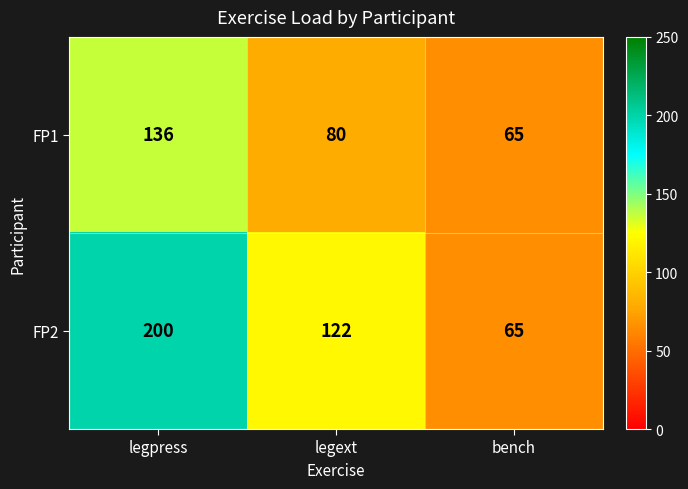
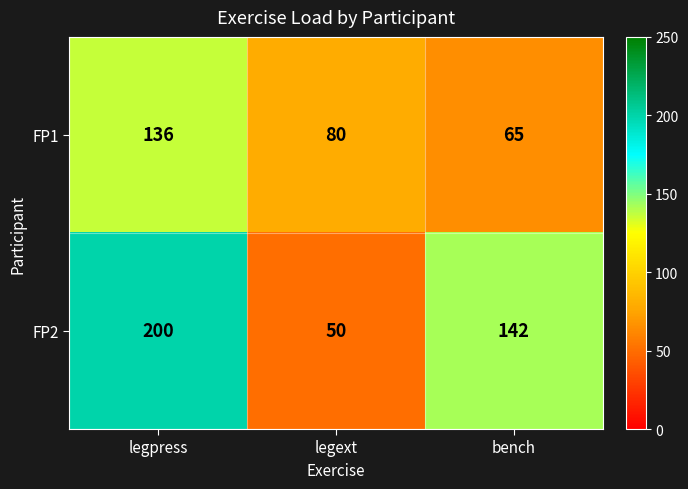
  {
    "FP1": {
      "legpress": 136,
      "legext": 80,
      "bench": 65
    },
    "FP2": {
      "legpress": 200,
-     "legext": 122,
-     "bench": 65
+     "legext": 50,
+     "bench": 142
    }
  }
